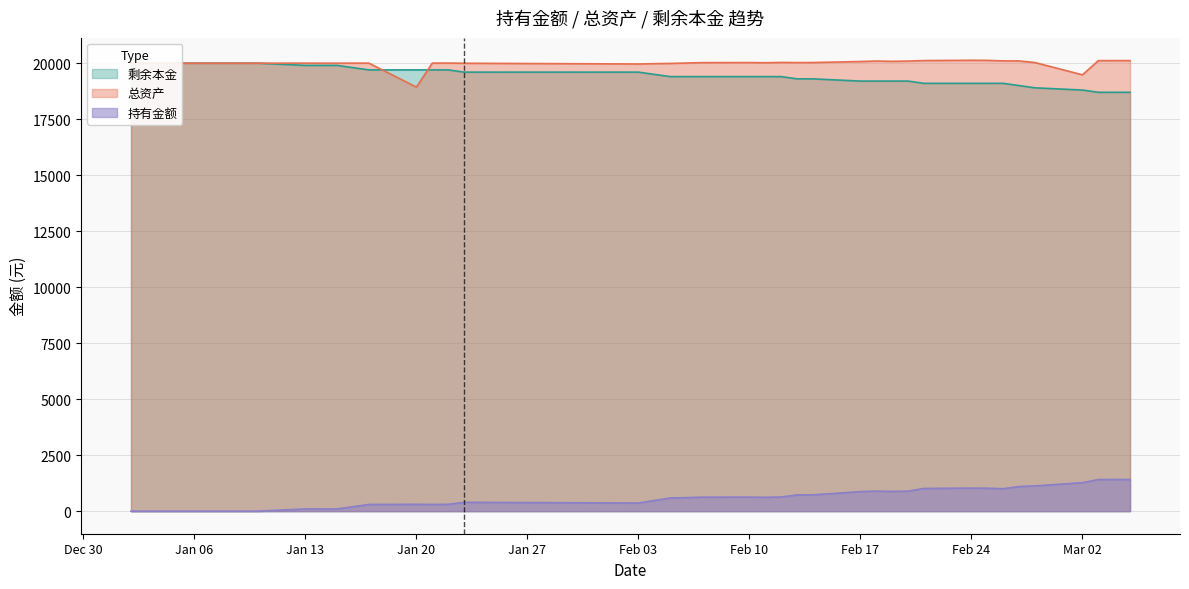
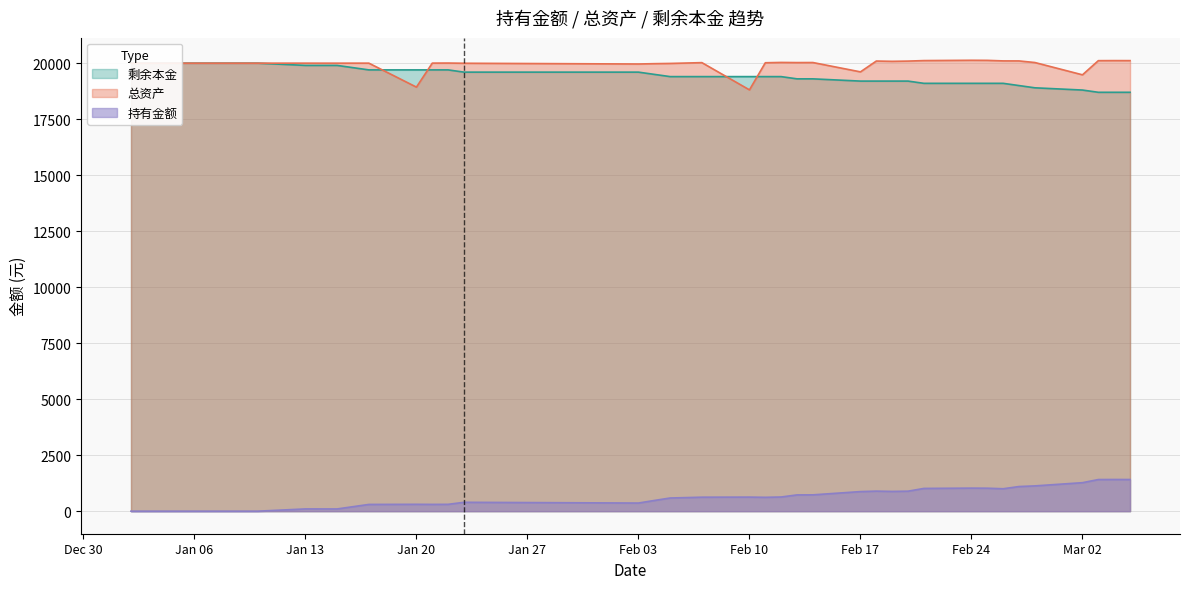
  {
    "总资产": {
      "Jan 20": 18900,
      "Feb 03": 20000,
-     "Feb 10": 20000,
-     "Feb 17": 20100,
+     "Feb 10": 18800,
+     "Feb 17": 19600,
      "Feb 24": 20100,
      "Mar 02": 19500
    }
  }
